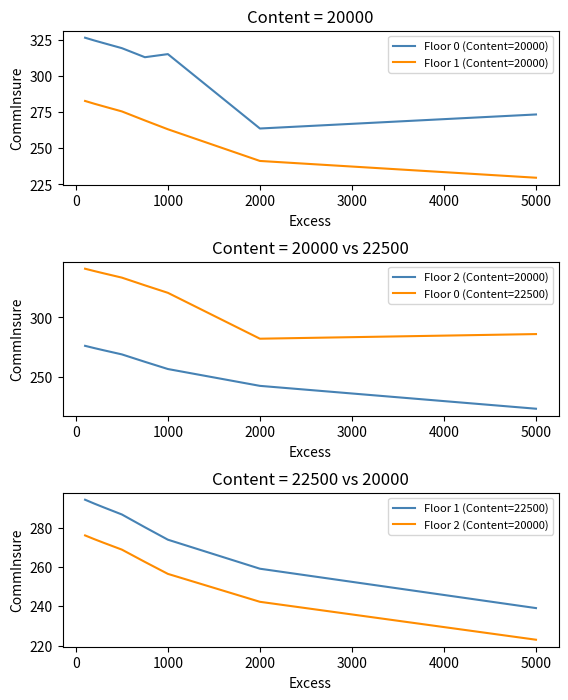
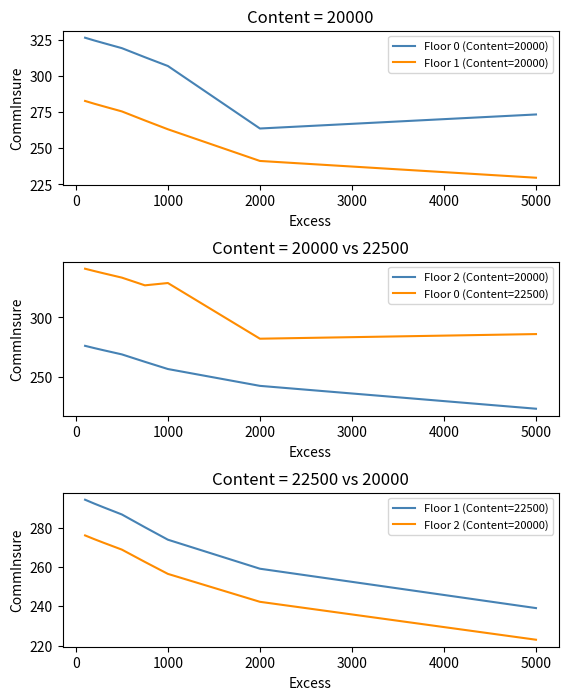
  {
    "Content = 20000": {
      "Floor 0 (Content=20000)": {
-       "1000": 315,
+       "1000": 307,
        "2000": 264,
        "5000": 273
      },
      "Floor 1 (Content=20000)": {
        "1000": 263,
        "2000": 241,
        "5000": 230
      }
    },
    "Content = 20000 vs 22500": {
      "Floor 0 (Content=22500)": {
-       "1000": 321,
+       "1000": 329,
        "2000": 282,
        "5000": 286
      }
    },
    "Content = 22500 vs 20000": {
      "Floor 1 (Content=22500)": {
        "1000": 274,
        "2000": 259,
        "5000": 239
      },
      "Floor 2 (Content=20000)": {
        "1000": 256,
        "2000": 242,
        "5000": 223
      }
    }
  }
